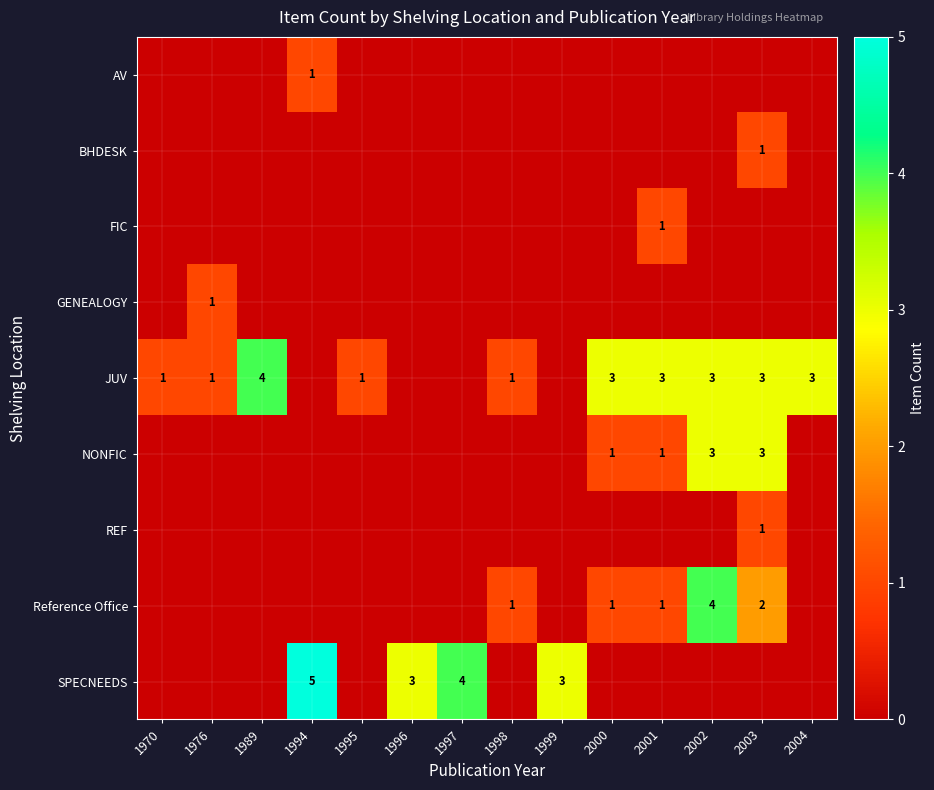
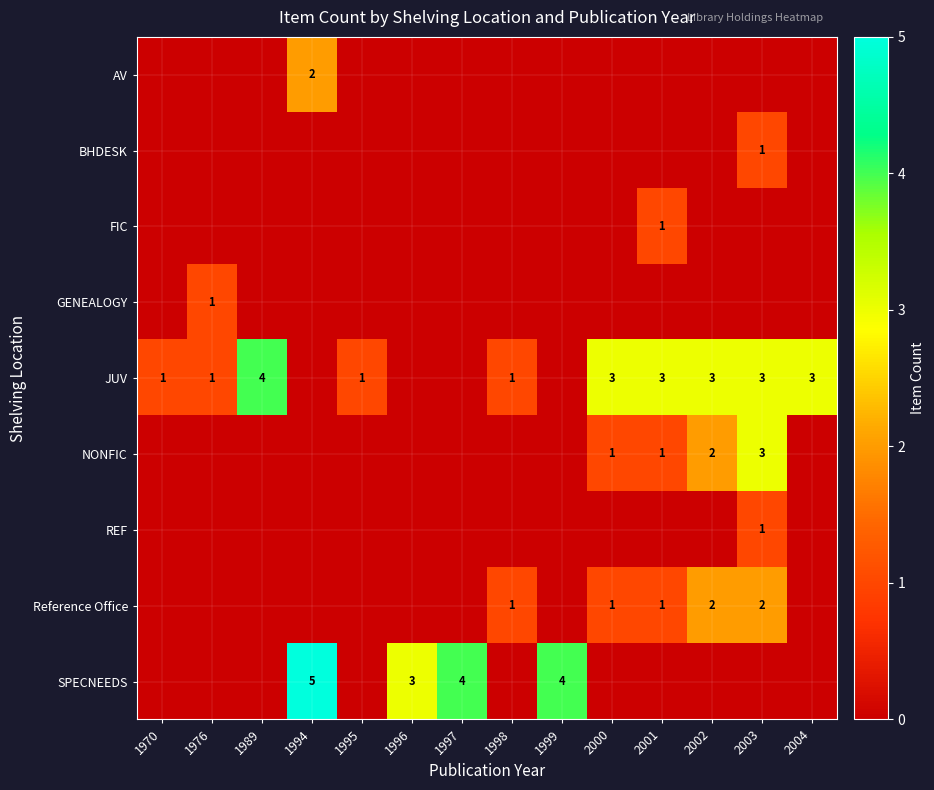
  {
    "AV": {
-     "1994": 1
+     "1994": 2
    },
    "BHDESK": {
      "2003": 1
    },
    "FIC": {
      "2001": 1
    },
    "GENEALOGY": {
      "1976": 1
    },
    "JUV": {
      "1970": 1,
      "1976": 1,
      "1989": 4,
      "1995": 1,
      "1998": 1,
      "2000": 3,
      "2001": 3,
      "2002": 3,
      "2003": 3,
      "2004": 3
    },
    "NONFIC": {
      "2000": 1,
      "2001": 1,
-     "2002": 3,
+     "2002": 2,
      "2003": 3
    },
    "REF": {
      "2003": 1
    },
    "Reference Office": {
      "1998": 1,
      "2000": 1,
      "2001": 1,
-     "2002": 4,
+     "2002": 2,
      "2003": 2
    },
    "SPECNEEDS": {
      "1994": 5,
      "1996": 3,
      "1997": 4,
-     "1999": 3
+     "1999": 4
    }
  }
